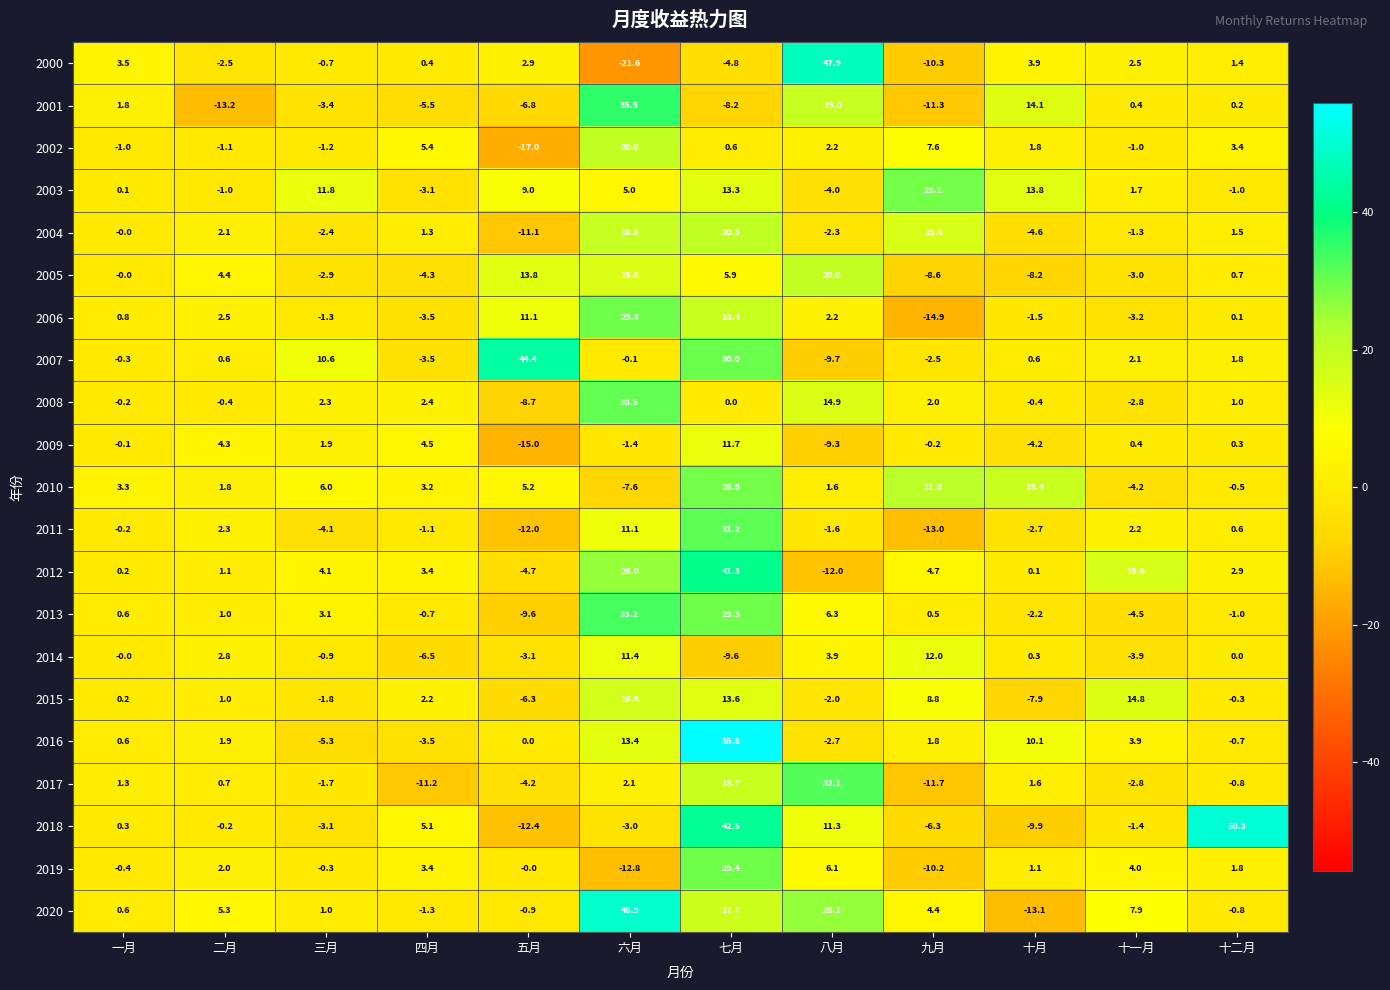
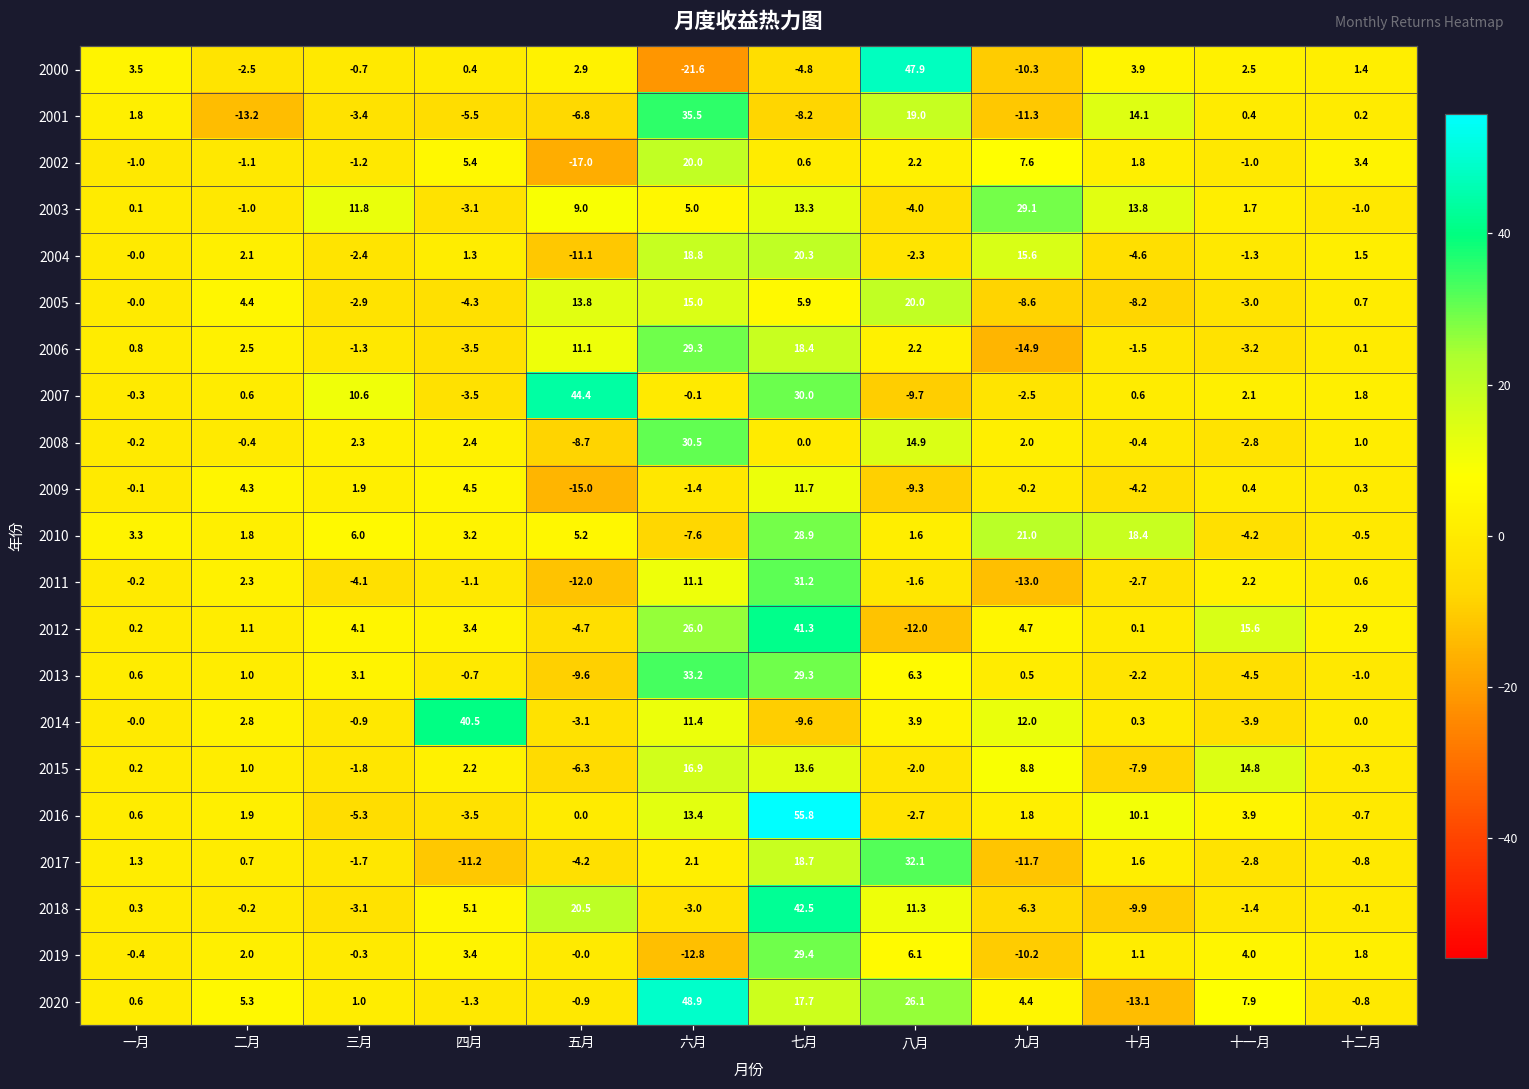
  {
    "2014": {
      "一月": -0.0,
      "二月": 2.8,
      "三月": -0.9,
-     "四月": -6.5,
+     "四月": 40.5,
      "五月": -3.1,
      "六月": 11.4,
      "七月": -9.6,
      "八月": 3.9,
      "九月": 12.0,
      "十月": 0.3,
      "十一月": -3.9,
      "十二月": 0.0
    },
    "2018": {
      "一月": 0.3,
      "二月": -0.2,
      "三月": -3.1,
      "四月": 5.1,
-     "五月": -12.4,
+     "五月": 20.5,
      "六月": -3.0,
      "七月": 42.5,
      "八月": 11.3,
      "九月": -6.3,
      "十月": -9.9,
      "十一月": -1.4,
-     "十二月": 50.3
+     "十二月": -0.1
    }
  }
